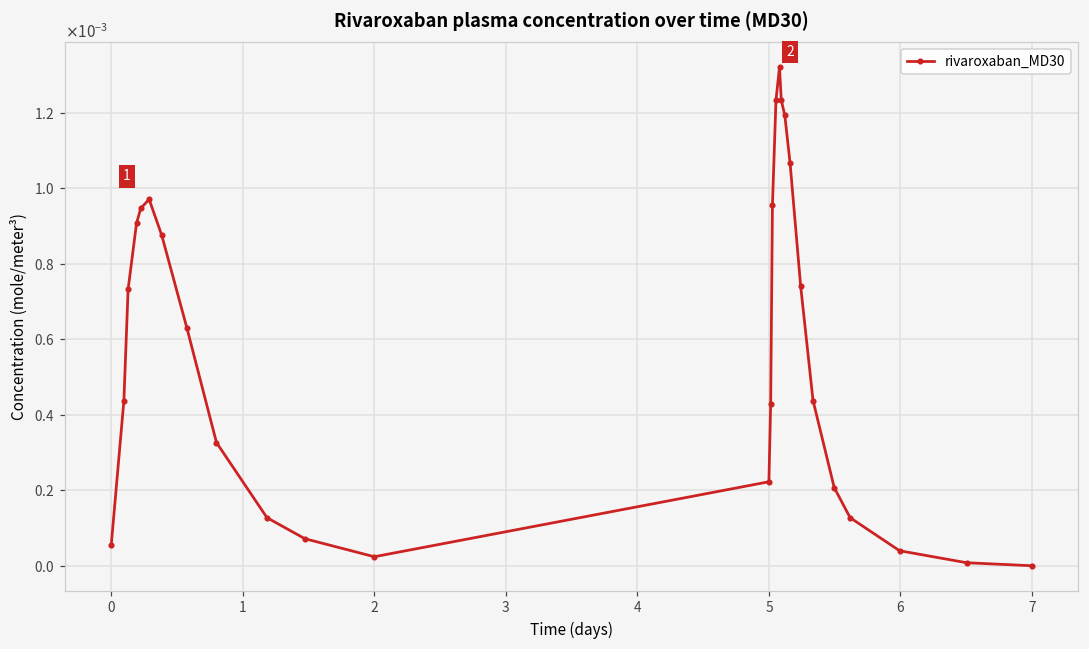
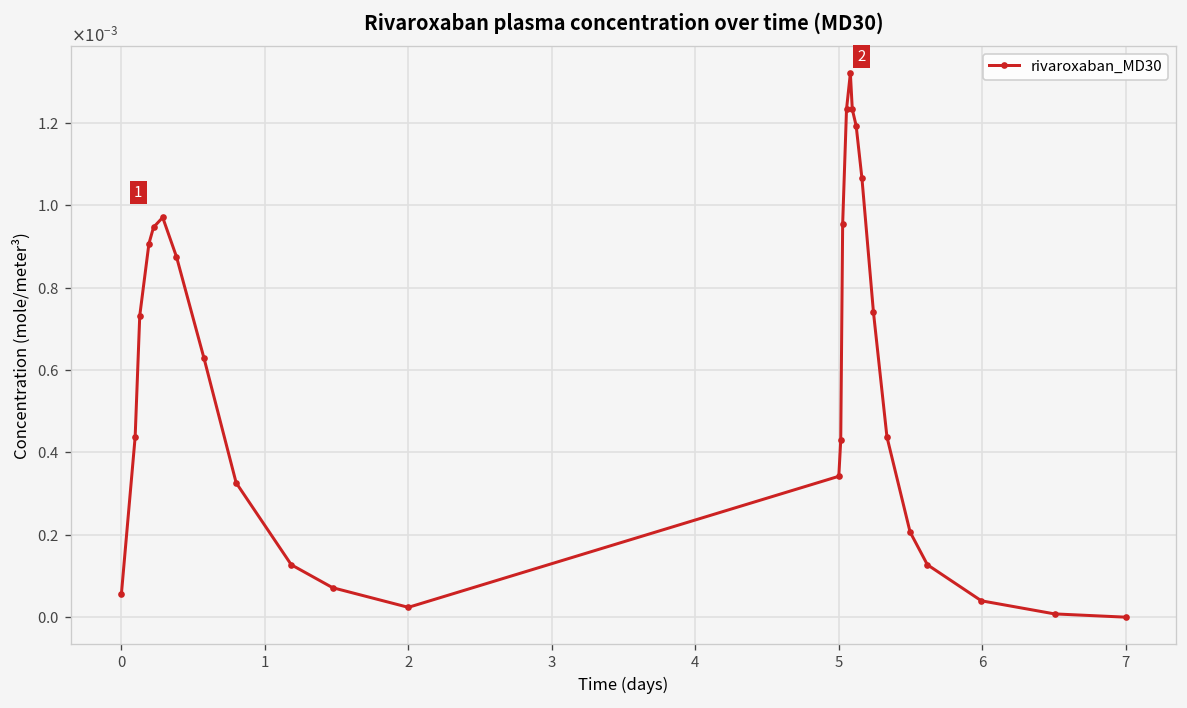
  {
    "0": 0.00006,
    "2": 0.00002,
-   "5": 0.00022,
+   "5": 0.00034,
    "7": 0.00000
  }
